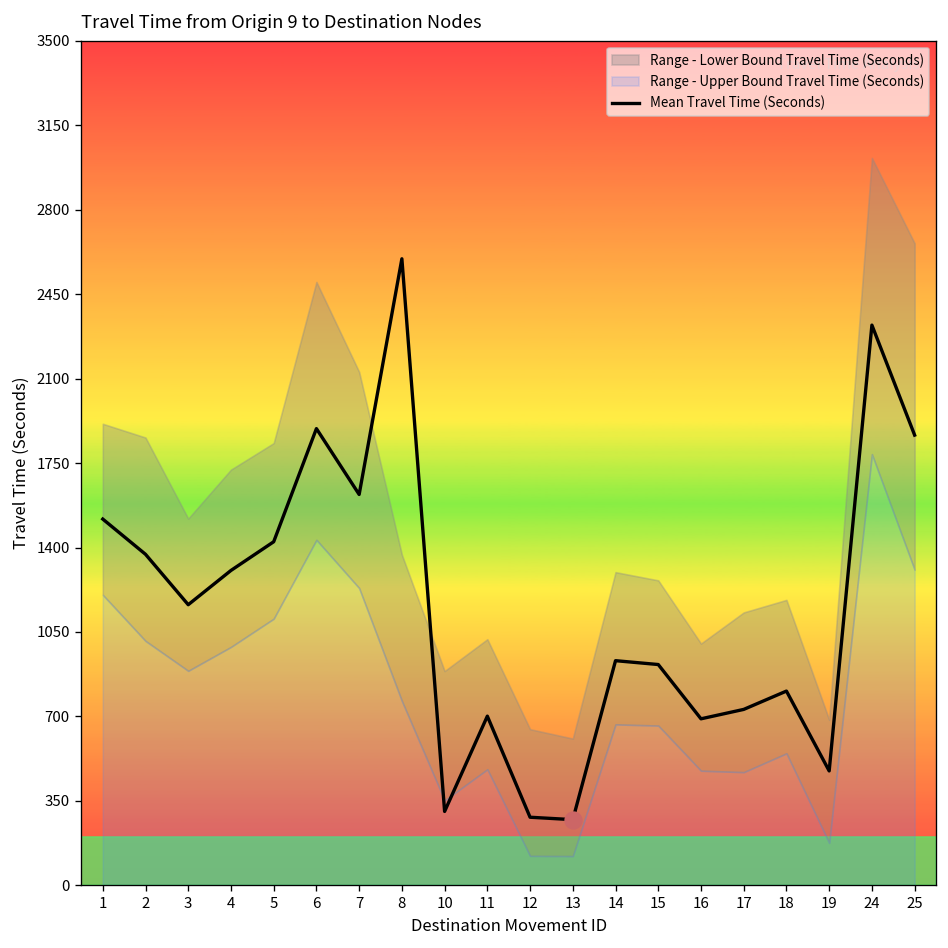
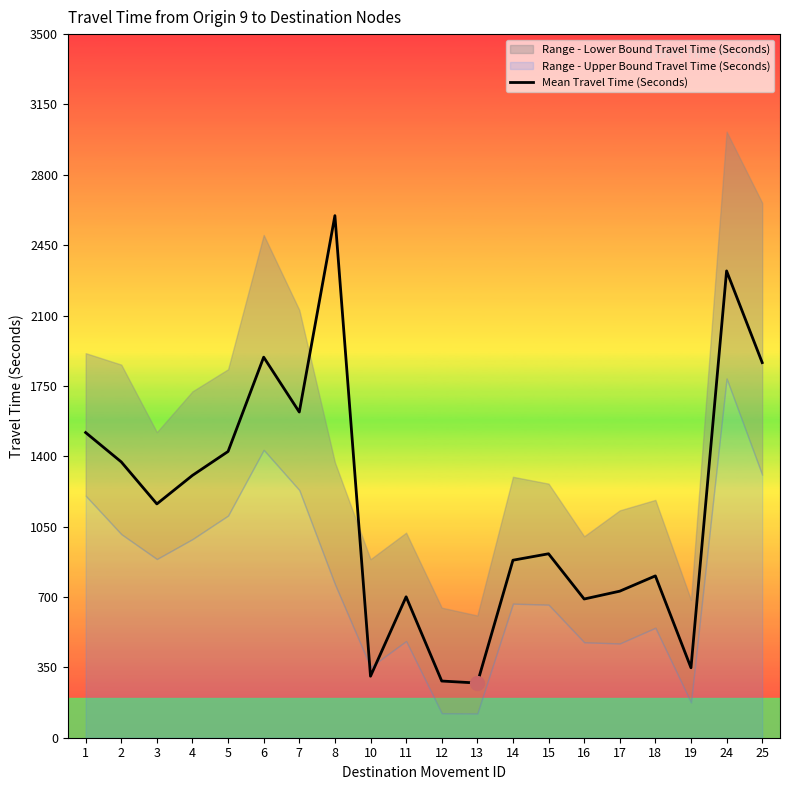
  {
    "Mean Travel Time (Seconds)": {
      "1": 1520,
      "2": 1370,
      "3": 1160,
      "4": 1310,
      "5": 1420,
      "6": 1890,
      "7": 1620,
      "8": 2600,
      "10": 310,
      "11": 700,
      "12": 280,
-     "14": 930,
+     "14": 880,
      "15": 920,
      "16": 690,
      "17": 730,
      "18": 810,
-     "19": 470,
+     "19": 350,
      "24": 2320,
      "25": 1870
    },
    "Range - Upper Bound Travel Time (Seconds)": {
      "1": 1200,
      "2": 1010,
      "3": 890,
      "4": 990,
      "5": 1110,
      "6": 1430,
      "7": 1230,
      "8": 760,
      "10": 350,
      "11": 480,
      "14": 670,
      "15": 660,
      "16": 480,
      "17": 470,
      "18": 550,
      "24": 1790,
      "25": 1310
    }
  }
